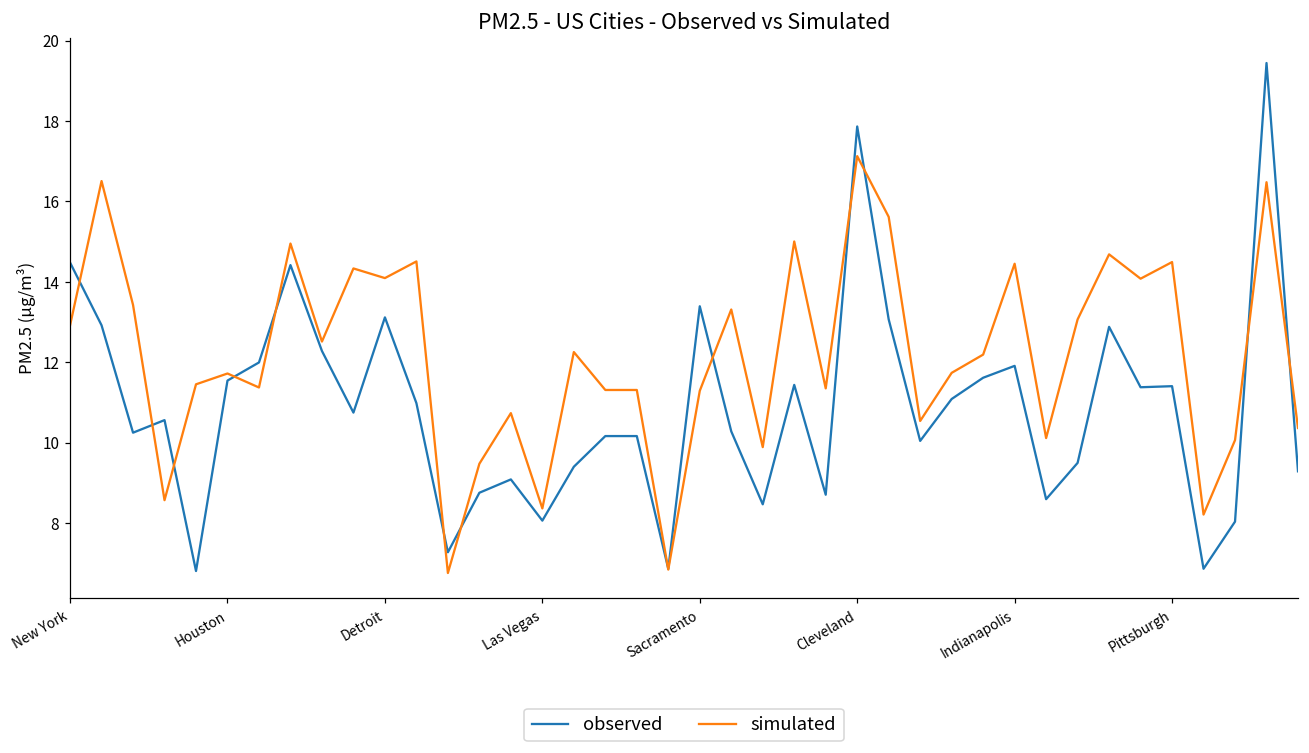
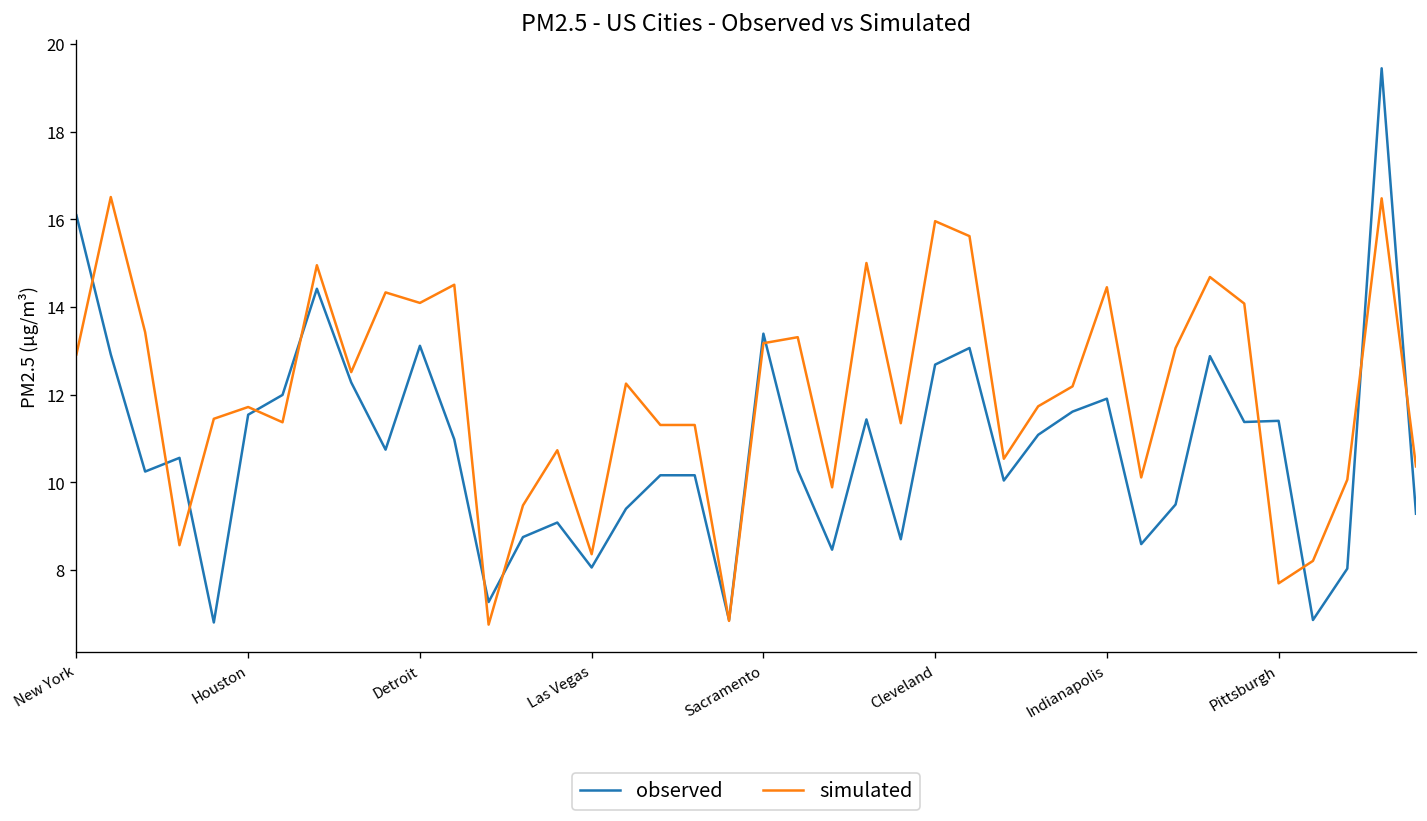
  {
    "observed": {
-     "New York": 14.5,
+     "New York": 16.1,
      "Houston": 11.5,
      "Detroit": 13.1,
      "Las Vegas": 8.1,
      "Sacramento": 13.4,
-     "Cleveland": 17.9,
+     "Cleveland": 12.7,
      "Indianapolis": 11.9,
      "Pittsburgh": 11.4
    },
    "simulated": {
      "New York": 12.9,
      "Houston": 11.7,
      "Detroit": 14.1,
      "Las Vegas": 8.4,
-     "Sacramento": 11.3,
-     "Cleveland": 17.1,
+     "Sacramento": 13.2,
+     "Cleveland": 16.0,
      "Indianapolis": 14.5,
-     "Pittsburgh": 14.5
+     "Pittsburgh": 7.7
    }
  }
